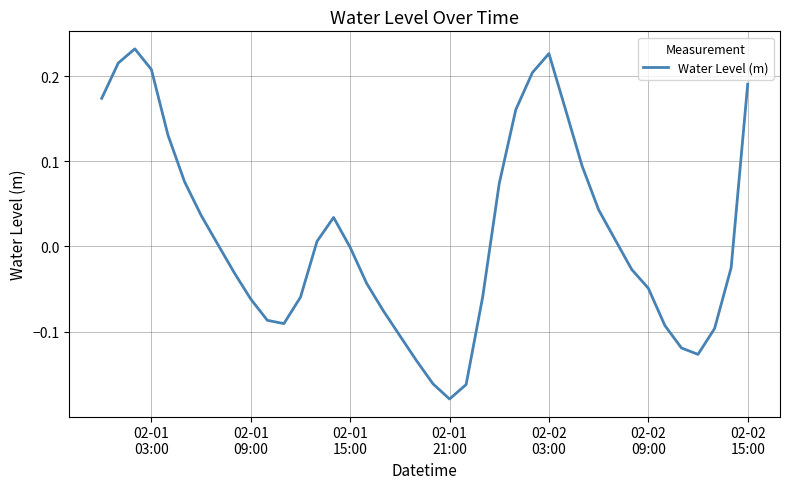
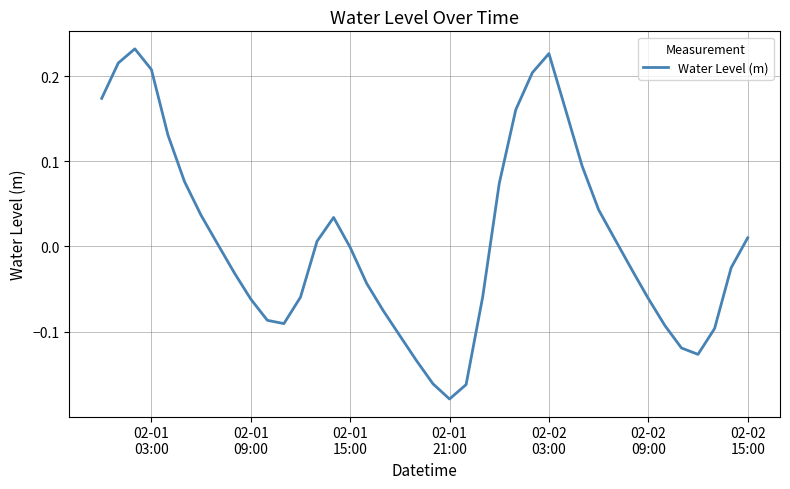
  {
    "02-01 03:00": 0.21,
    "02-01 09:00": -0.06,
    "02-01 15:00": 0.00,
    "02-01 21:00": -0.18,
    "02-02 03:00": 0.23,
-   "02-02 09:00": -0.05,
-   "02-02 15:00": 0.19
+   "02-02 09:00": -0.06,
+   "02-02 15:00": 0.01
  }
